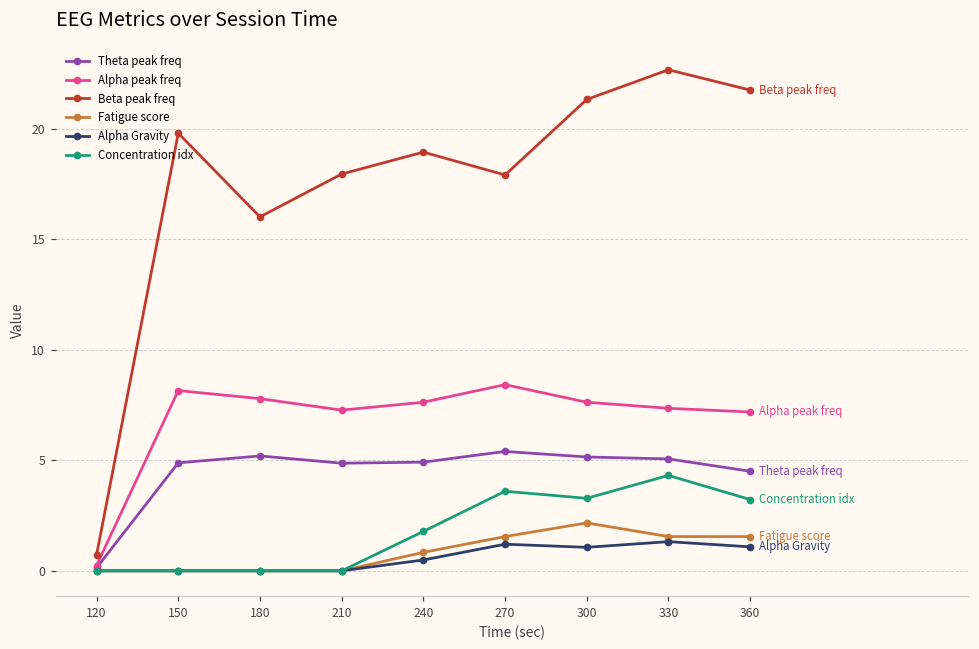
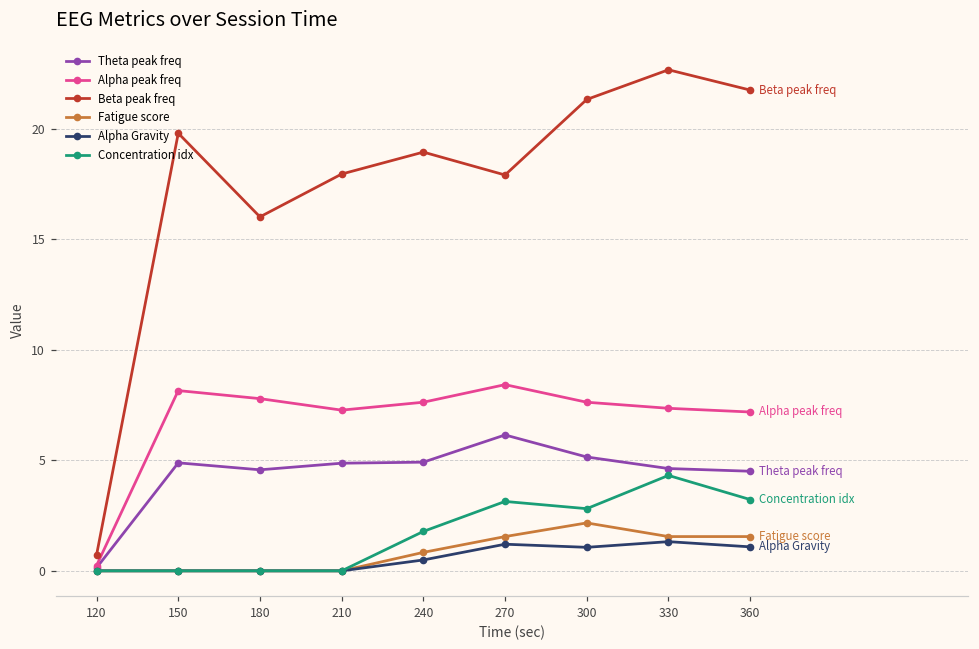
  {
    "Theta peak freq": {
      "150": 4.9,
-     "180": 5.2,
+     "180": 4.6,
      "210": 4.9,
      "240": 4.9,
-     "270": 5.4,
+     "270": 6.2,
      "300": 5.2,
-     "330": 5.1,
+     "330": 4.6,
      "360": 4.5
    },
    "Alpha peak freq": {
      "150": 8.2,
      "180": 7.8,
      "210": 7.3,
      "240": 7.6,
      "270": 8.4,
      "300": 7.6,
      "330": 7.4,
      "360": 7.2
    },
    "Beta peak freq": {
      "120": 0.7,
      "150": 19.8,
      "180": 16.0,
      "210": 18.0,
      "240": 19.0,
      "270": 17.9,
      "300": 21.3,
      "330": 22.7,
      "360": 21.8
    },
    "Fatigue score": {
      "240": 0.8,
      "270": 1.6,
      "300": 2.2,
      "330": 1.6,
      "360": 1.6
    },
    "Alpha Gravity": {
      "240": 0.5,
      "270": 1.2,
      "300": 1.1,
      "330": 1.3,
      "360": 1.1
    },
    "Concentration idx": {
      "240": 1.8,
-     "270": 3.6,
-     "300": 3.3,
+     "270": 3.1,
+     "300": 2.8,
      "330": 4.3,
      "360": 3.2
    }
  }
